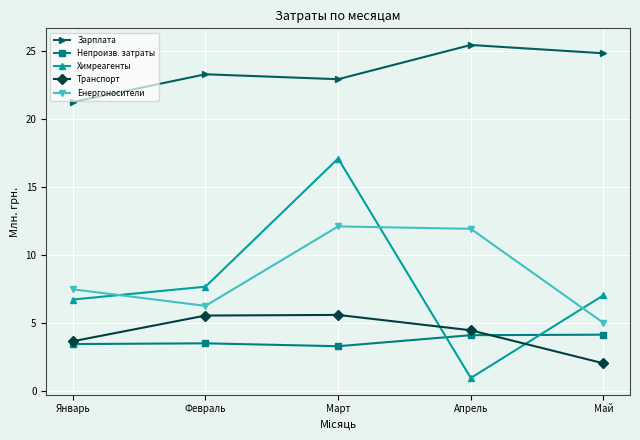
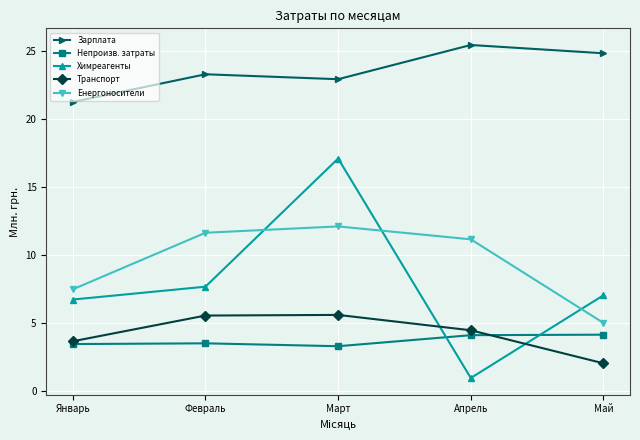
  {
    "Енергоносители": {
      "Январь": 7.5,
-     "Февраль": 6.3,
+     "Февраль": 11.6,
      "Март": 12.1,
-     "Апрель": 11.9,
+     "Апрель": 11.1,
      "Май": 5.0
    }
  }
